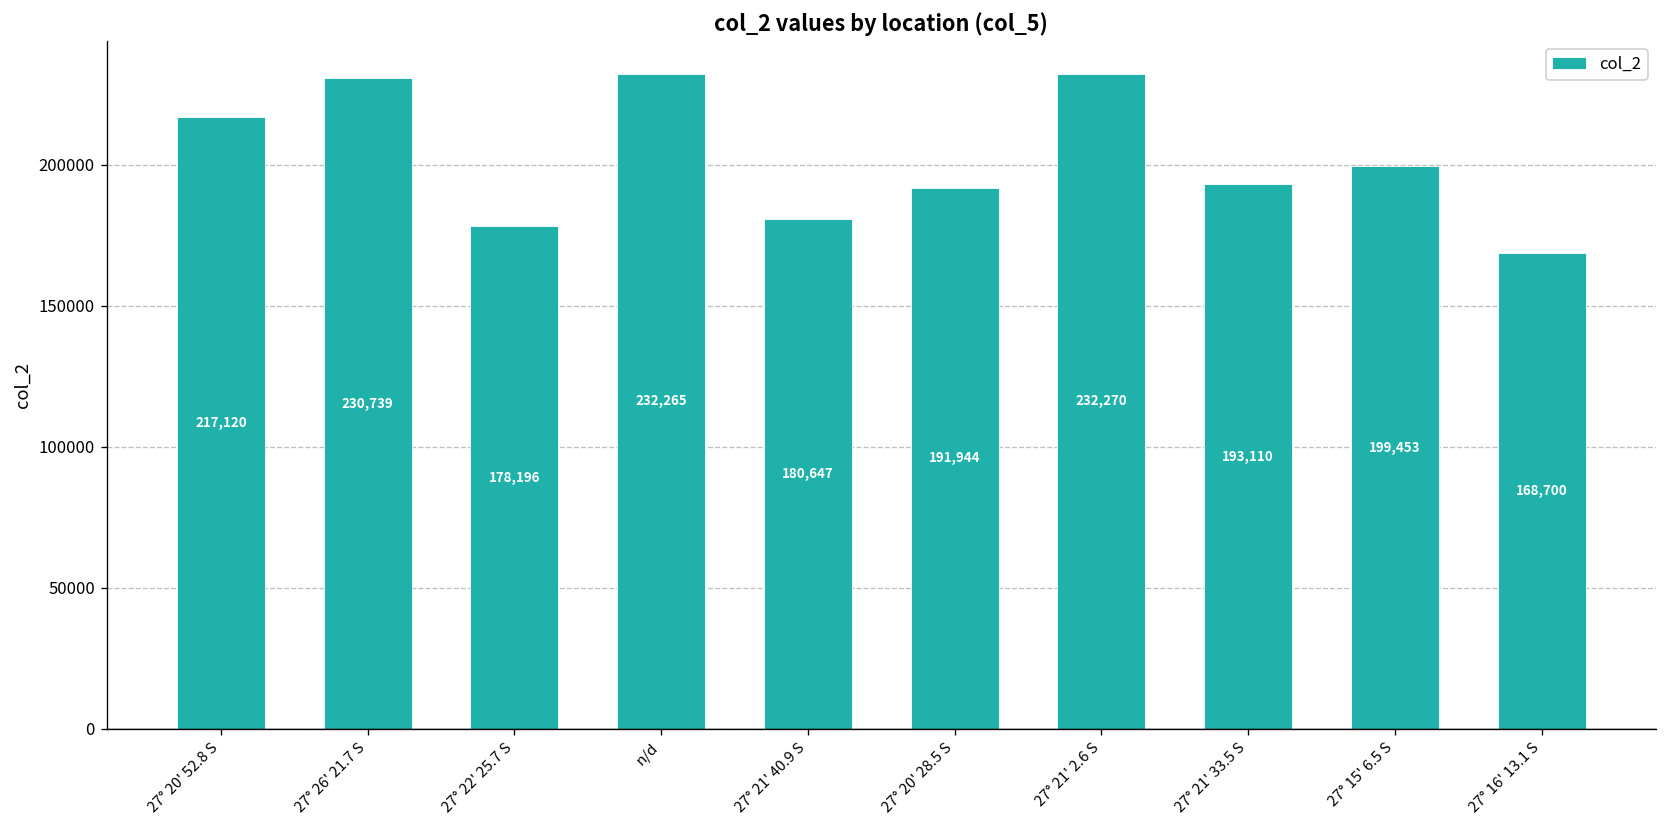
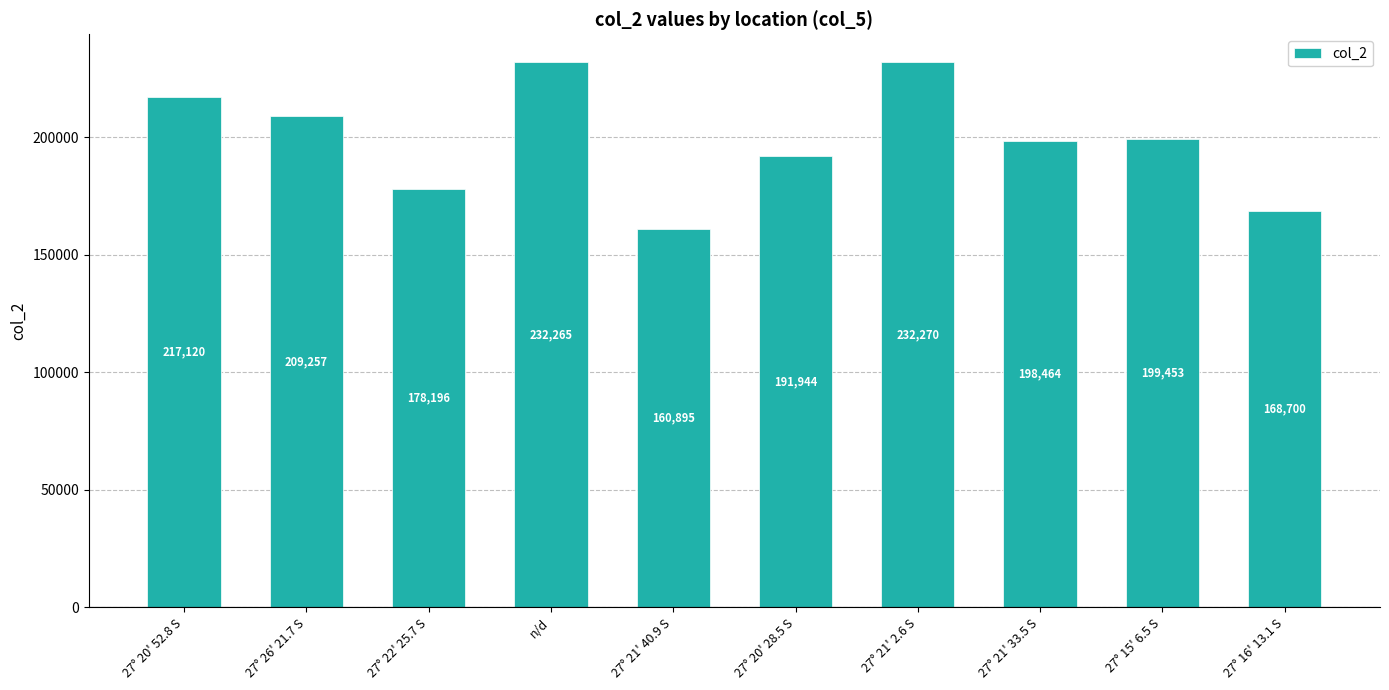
  {
    "27° 20' 52.8 S": "217,120",
-   "27° 26' 21.7 S": "230,739",
+   "27° 26' 21.7 S": "209,257",
    "27° 22' 25.7 S": "178,196",
    "n/d": "232,265",
-   "27° 21' 40.9 S": "180,647",
+   "27° 21' 40.9 S": "160,895",
    "27° 20' 28.5 S": "191,944",
    "27° 21' 2.6 S": "232,270",
-   "27° 21' 33.5 S": "193,110",
+   "27° 21' 33.5 S": "198,464",
    "27° 15' 6.5 S": "199,453",
    "27° 16' 13.1 S": "168,700"
  }
